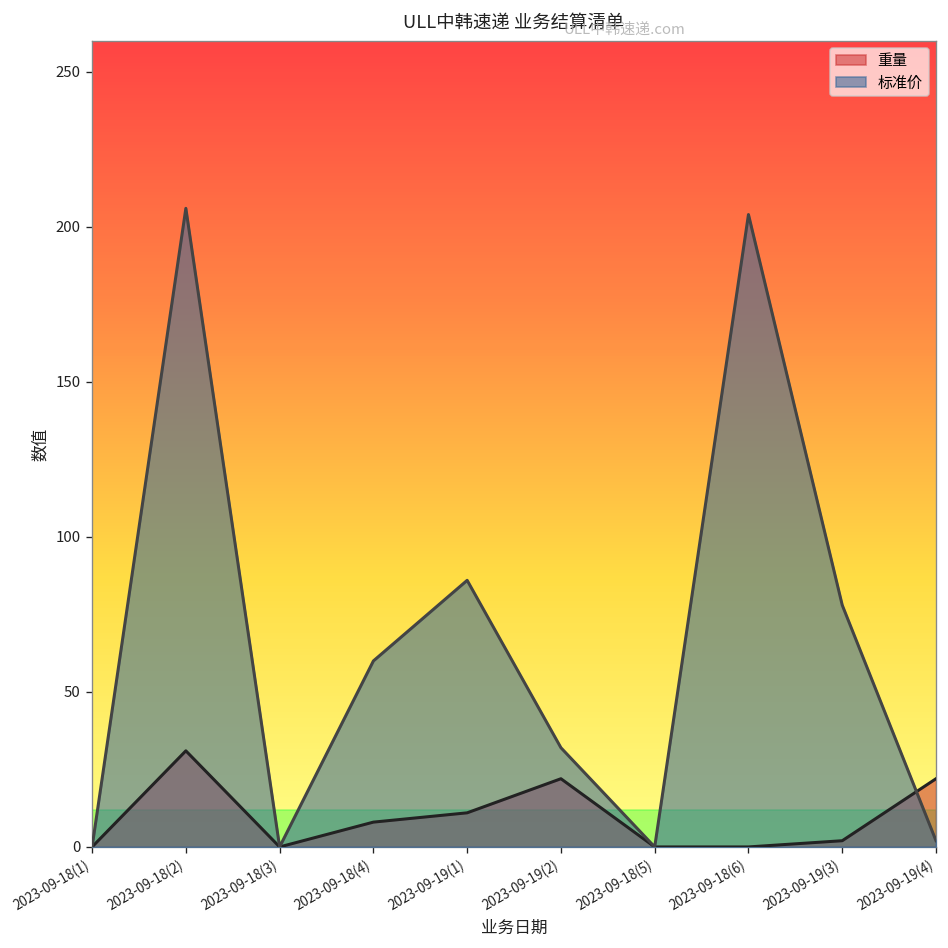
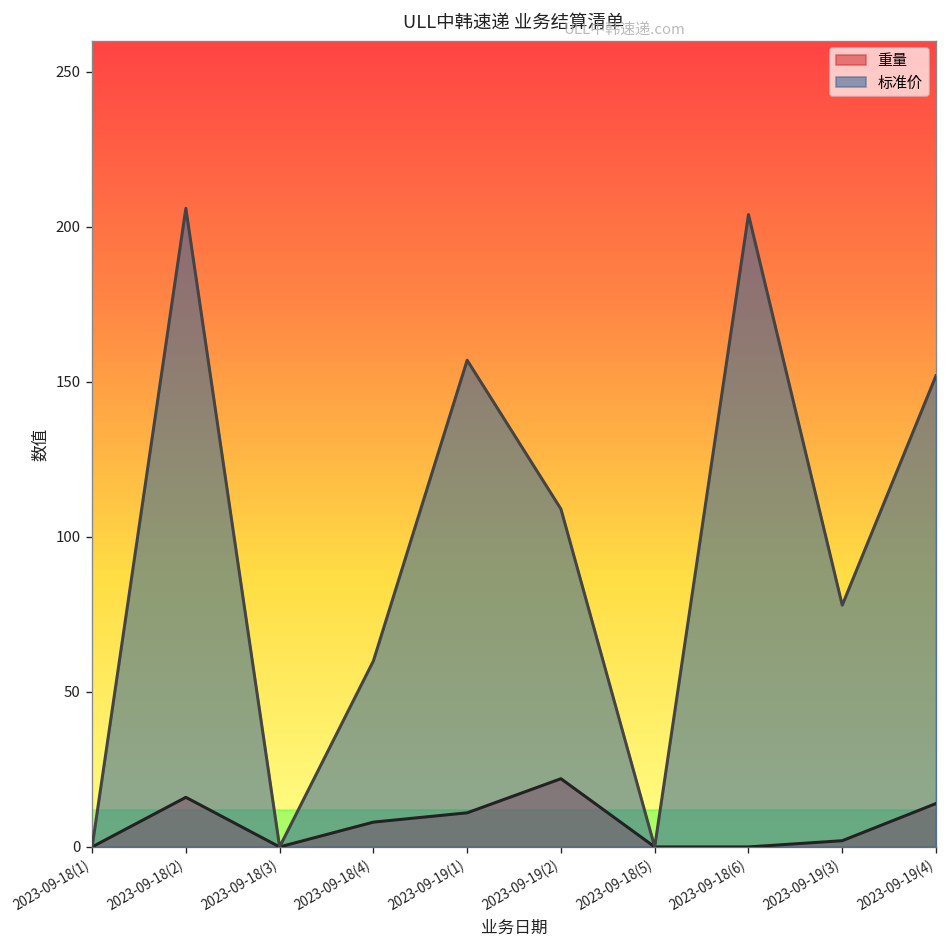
  {
    "重量": {
-     "2023-09-18(2)": 31,
+     "2023-09-18(2)": 16,
      "2023-09-18(4)": 8,
      "2023-09-19(1)": 11,
      "2023-09-19(2)": 22,
      "2023-09-18(6)": 0,
      "2023-09-19(3)": 2,
-     "2023-09-19(4)": 22
+     "2023-09-19(4)": 14
    },
    "标准价": {
      "2023-09-18(2)": 206,
      "2023-09-18(4)": 60,
-     "2023-09-19(1)": 86,
-     "2023-09-19(2)": 32,
+     "2023-09-19(1)": 157,
+     "2023-09-19(2)": 109,
      "2023-09-18(6)": 204,
      "2023-09-19(3)": 78,
-     "2023-09-19(4)": 2
+     "2023-09-19(4)": 152
    }
  }
